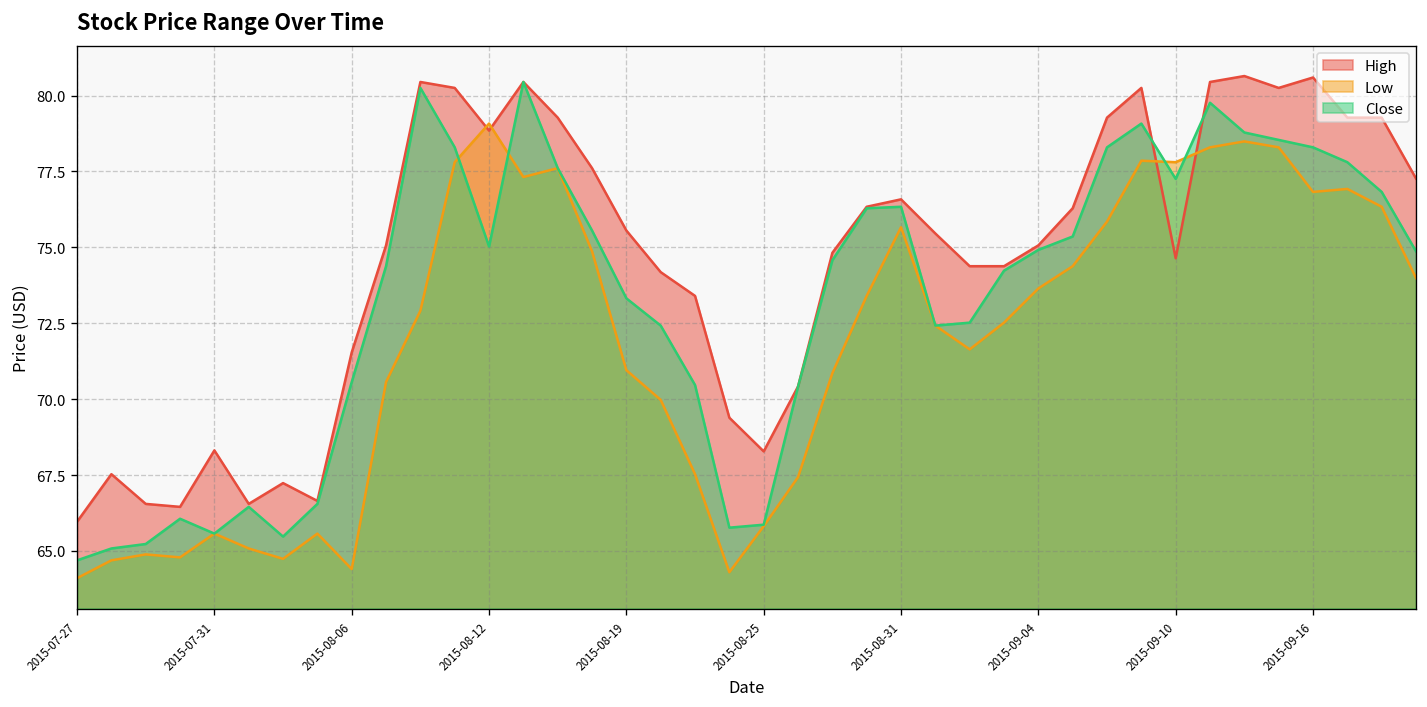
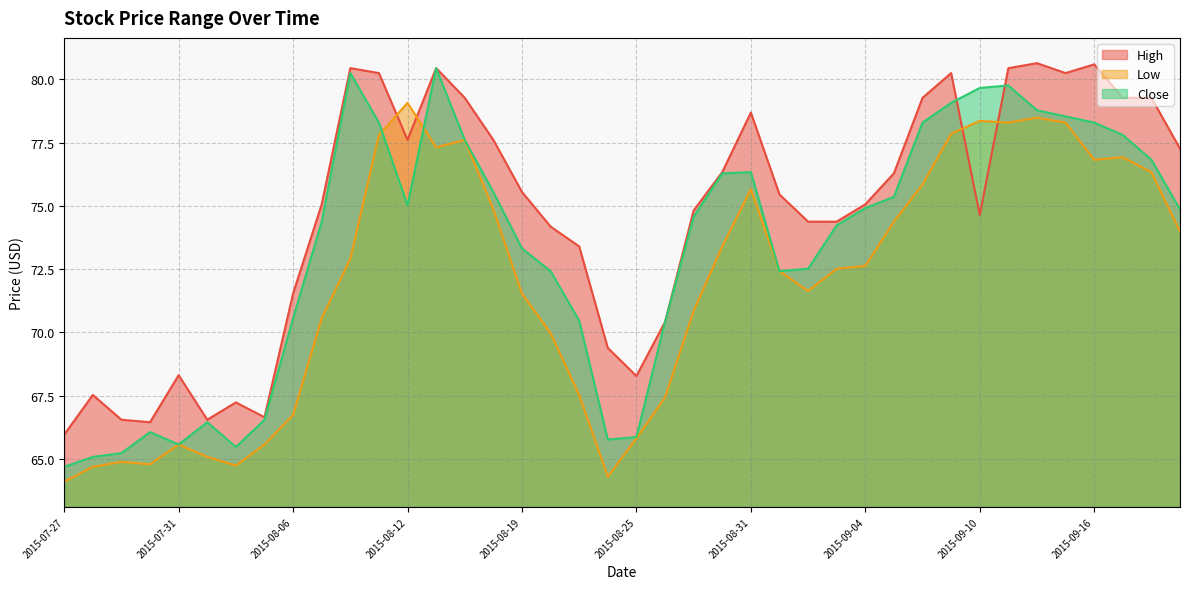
  {
    "High": {
      "2015-07-27": 66.0,
      "2015-07-31": 68.3,
      "2015-08-06": 71.5,
-     "2015-08-12": 78.8,
+     "2015-08-12": 77.6,
      "2015-08-19": 75.6,
      "2015-08-25": 68.3,
-     "2015-08-31": 76.6,
+     "2015-08-31": 78.7,
      "2015-09-04": 75.1,
      "2015-09-10": 74.6,
      "2015-09-16": 80.6
    },
    "Low": {
      "2015-07-27": 64.1,
-     "2015-08-06": 64.4,
+     "2015-08-06": 66.7,
      "2015-08-12": 79.1,
-     "2015-08-19": 71.0,
+     "2015-08-19": 71.5,
      "2015-08-31": 75.7,
-     "2015-09-04": 73.6,
-     "2015-09-10": 77.8,
+     "2015-09-04": 72.6,
+     "2015-09-10": 78.4,
      "2015-09-16": 76.8
    },
    "Close": {
      "2015-07-27": 64.7,
      "2015-08-06": 70.6,
      "2015-08-12": 75.0,
      "2015-08-19": 73.3,
      "2015-08-31": 76.3,
      "2015-09-04": 74.9,
-     "2015-09-10": 77.3,
+     "2015-09-10": 79.7,
      "2015-09-16": 78.3
    }
  }
